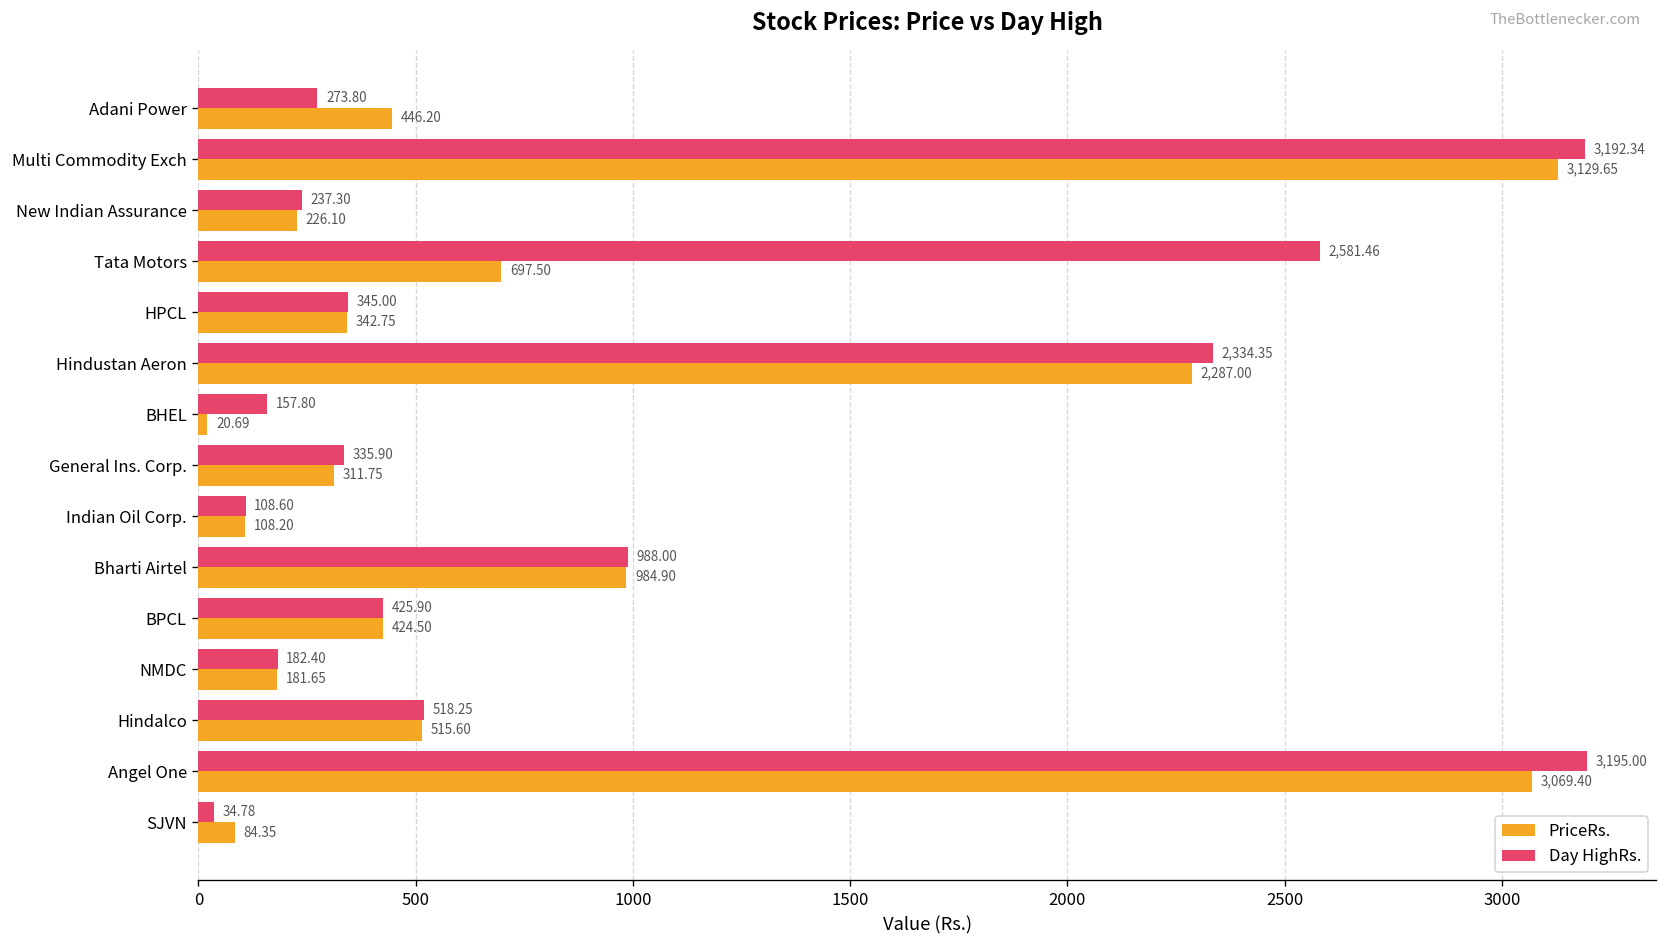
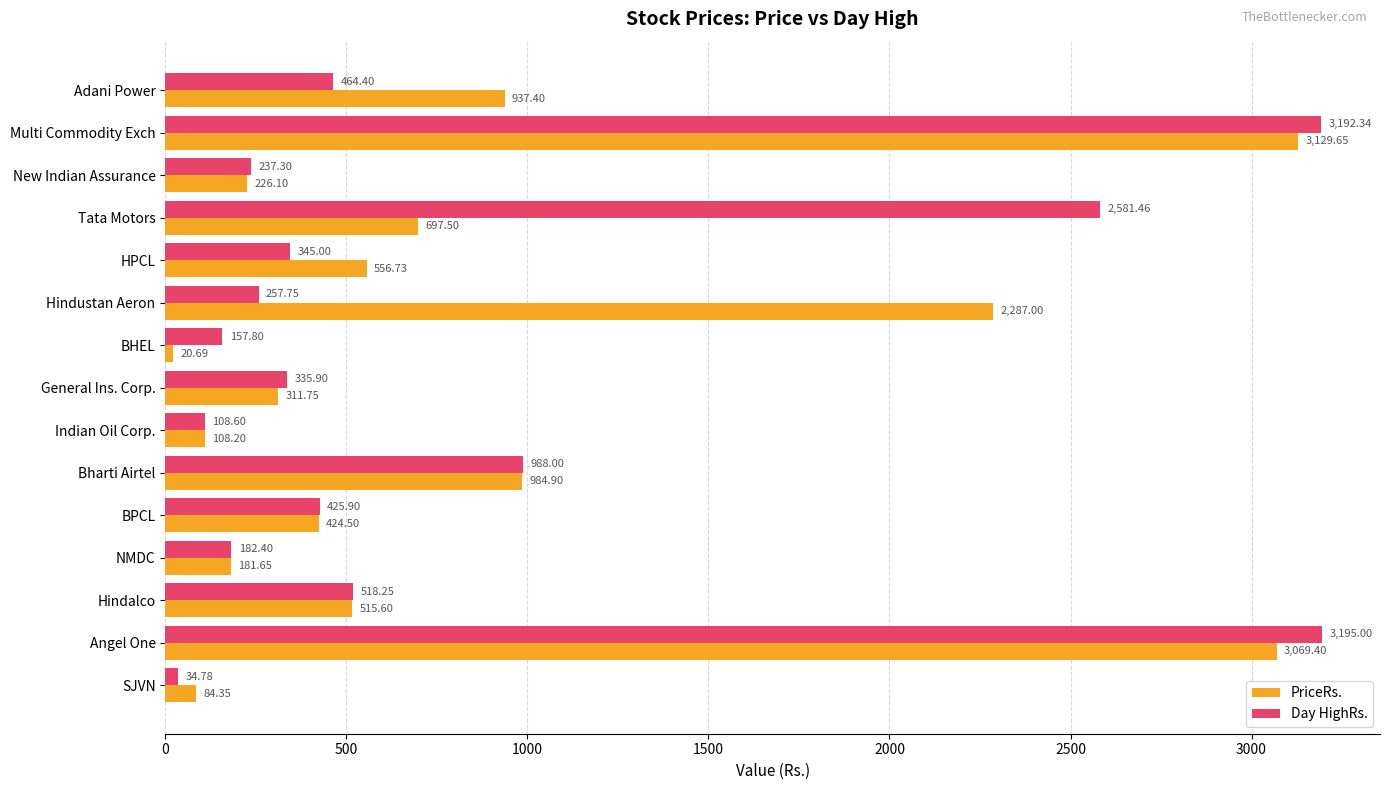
  {
    "PriceRs.": {
-     "Adani Power": "446.20",
+     "Adani Power": "937.40",
      "Multi Commodity Exch": "3,129.65",
      "New Indian Assurance": "226.10",
      "Tata Motors": "697.50",
-     "HPCL": "342.75",
+     "HPCL": "556.73",
      "Hindustan Aeron": "2,287.00",
      "BHEL": "20.69",
      "General Ins. Corp.": "311.75",
      "Indian Oil Corp.": "108.20",
      "Bharti Airtel": "984.90",
      "BPCL": "424.50",
      "NMDC": "181.65",
      "Hindalco": "515.60",
      "Angel One": "3,069.40",
      "SJVN": "84.35"
    },
    "Day HighRs.": {
-     "Adani Power": "273.80",
+     "Adani Power": "464.40",
      "Multi Commodity Exch": "3,192.34",
      "New Indian Assurance": "237.30",
      "Tata Motors": "2,581.46",
      "HPCL": "345.00",
-     "Hindustan Aeron": "2,334.35",
+     "Hindustan Aeron": "257.75",
      "BHEL": "157.80",
      "General Ins. Corp.": "335.90",
      "Indian Oil Corp.": "108.60",
      "Bharti Airtel": "988.00",
      "BPCL": "425.90",
      "NMDC": "182.40",
      "Hindalco": "518.25",
      "Angel One": "3,195.00",
      "SJVN": "34.78"
    }
  }
